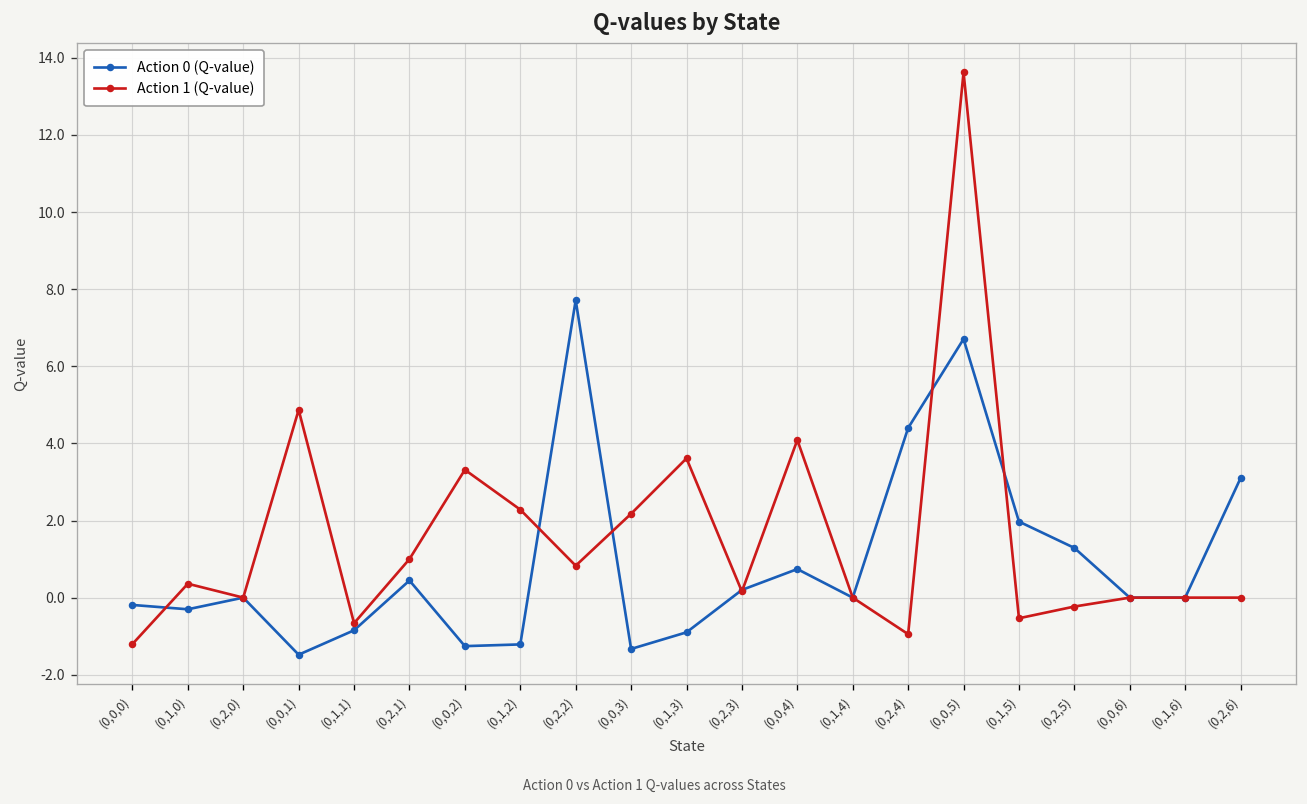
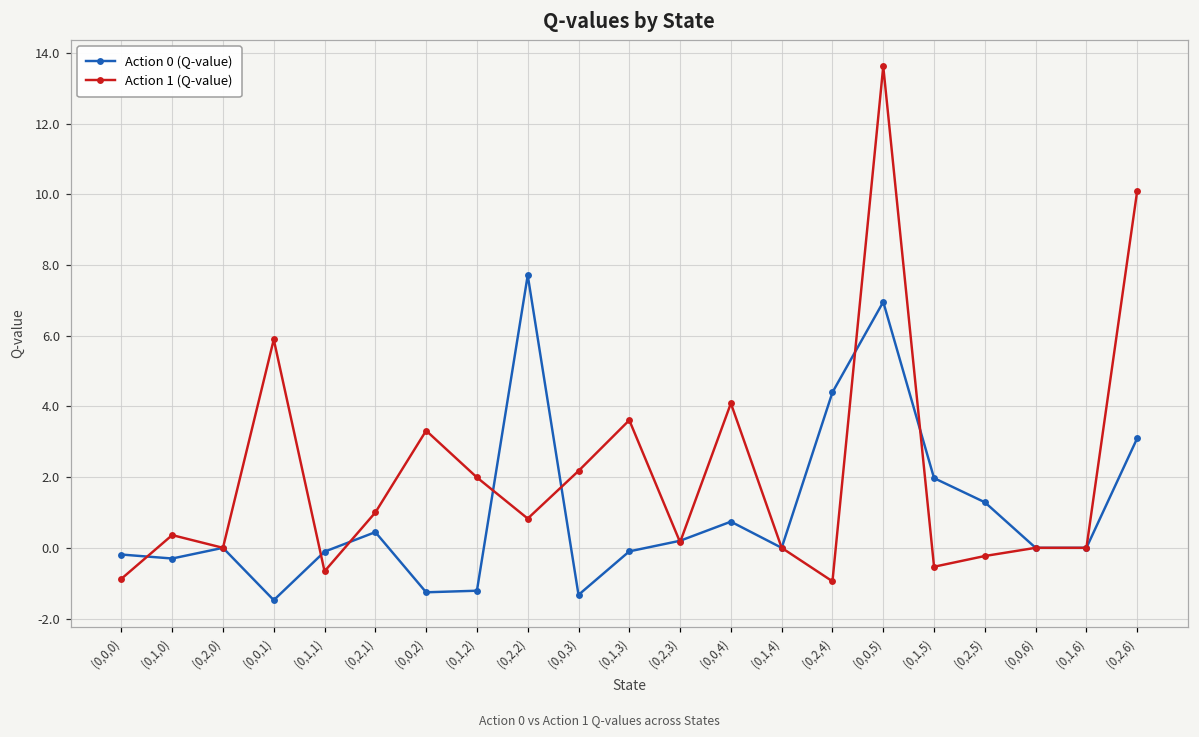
  {
    "Action 0 (Q-value)": {
      "(0,0,0)": -0.2,
      "(0,1,0)": -0.3,
      "(0,0,1)": -1.5,
-     "(0,1,1)": -0.8,
+     "(0,1,1)": -0.1,
      "(0,2,1)": 0.4,
      "(0,0,2)": -1.3,
      "(0,1,2)": -1.2,
      "(0,2,2)": 7.7,
      "(0,0,3)": -1.3,
-     "(0,1,3)": -0.9,
+     "(0,1,3)": -0.1,
      "(0,0,4)": 0.7,
      "(0,2,4)": 4.4,
-     "(0,0,5)": 6.7,
+     "(0,0,5)": 7.0,
      "(0,1,5)": 2.0,
      "(0,2,5)": 1.3,
      "(0,2,6)": 3.1
    },
    "Action 1 (Q-value)": {
-     "(0,0,0)": -1.2,
+     "(0,0,0)": -0.9,
      "(0,1,0)": 0.4,
-     "(0,0,1)": 4.9,
+     "(0,0,1)": 5.9,
      "(0,1,1)": -0.7,
      "(0,2,1)": 1.0,
      "(0,0,2)": 3.3,
-     "(0,1,2)": 2.3,
+     "(0,1,2)": 2.0,
      "(0,2,2)": 0.8,
      "(0,0,3)": 2.2,
      "(0,1,3)": 3.6,
      "(0,0,4)": 4.1,
      "(0,2,4)": -0.9,
      "(0,0,5)": 13.6,
      "(0,1,5)": -0.5,
      "(0,2,5)": -0.2,
-     "(0,2,6)": 0.0
+     "(0,2,6)": 10.1
    }
  }
